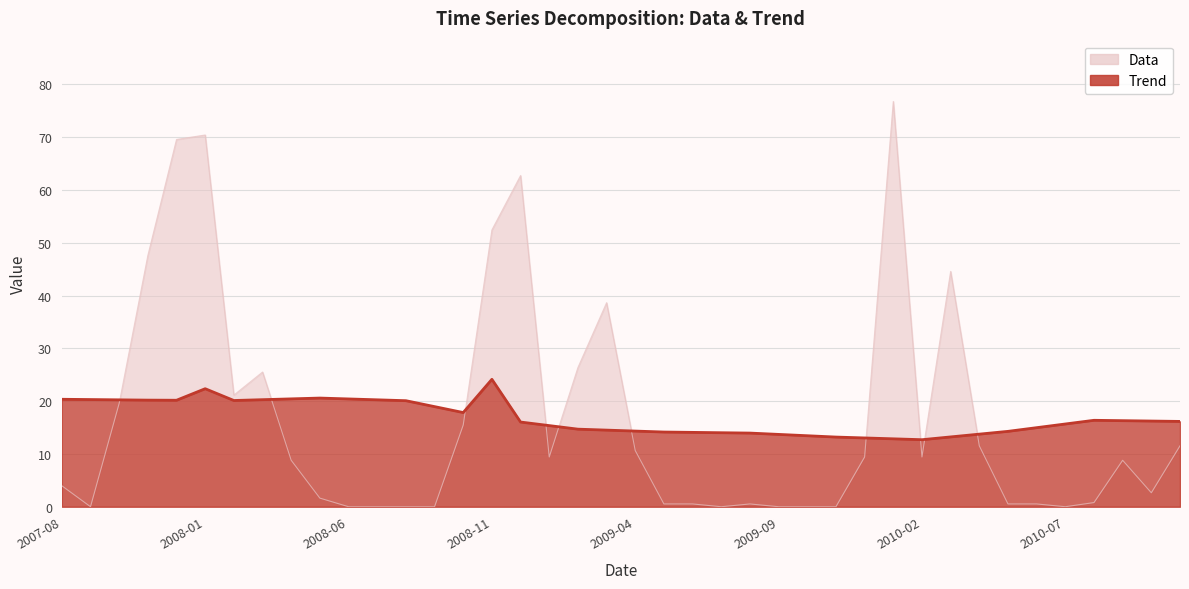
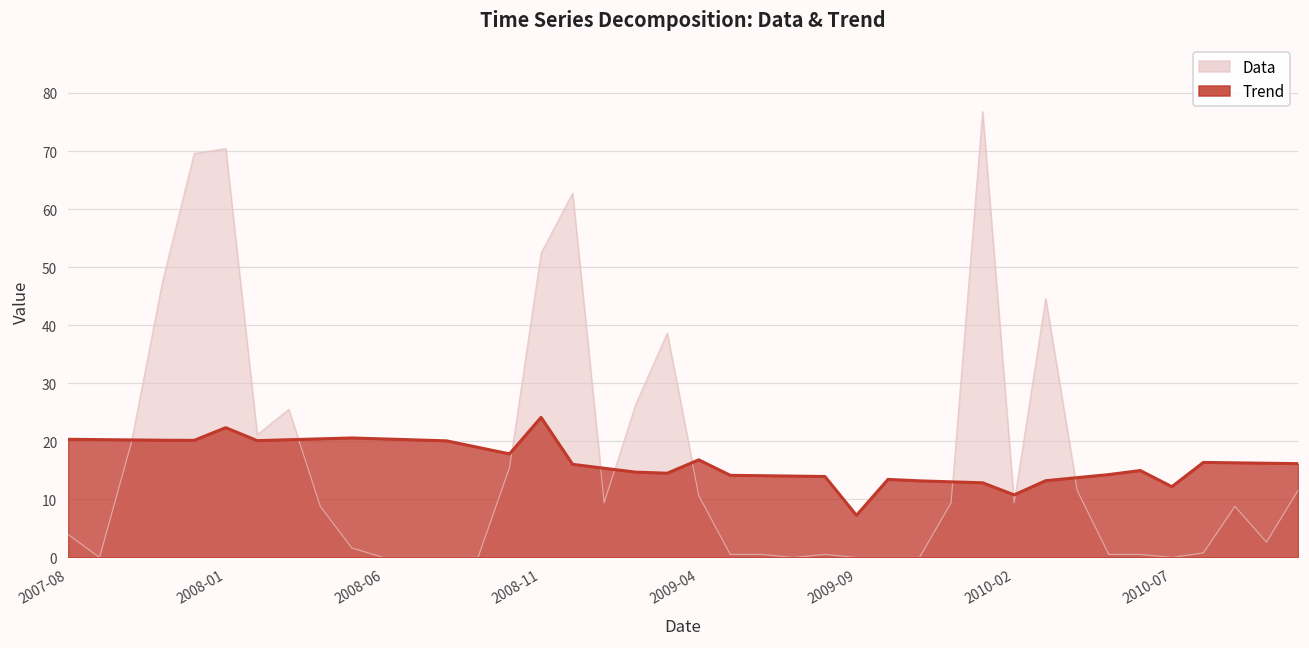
  {
    "Data": {
      "2007-08": 4,
      "2008-01": 70,
      "2008-06": 0,
      "2008-11": 52,
      "2009-04": 11,
      "2009-09": 0,
      "2010-02": 9,
      "2010-07": 0
    },
    "Trend": {
      "2007-08": 20,
      "2008-01": 22,
      "2008-06": 20,
      "2008-11": 24,
-     "2009-04": 14,
-     "2009-09": 14,
-     "2010-02": 13,
-     "2010-07": 16
+     "2009-04": 17,
+     "2009-09": 7,
+     "2010-02": 11,
+     "2010-07": 12
    }
  }
